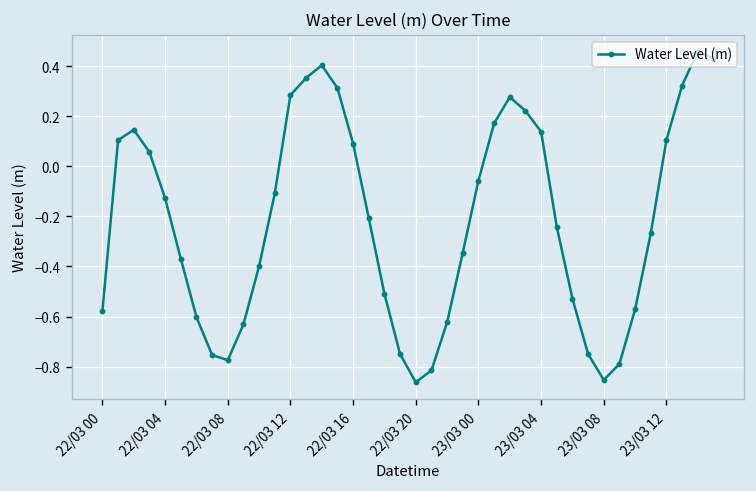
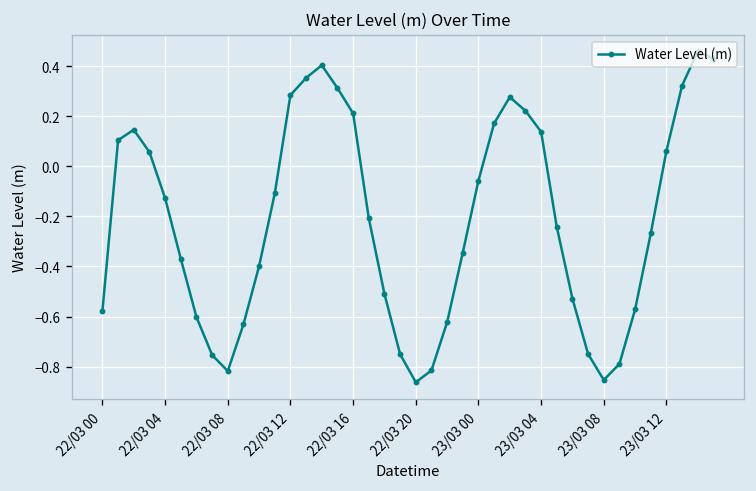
  {
    "22/03 00": -0.58,
    "22/03 04": -0.13,
-   "22/03 08": -0.77,
+   "22/03 08": -0.82,
    "22/03 12": 0.28,
-   "22/03 16": 0.09,
+   "22/03 16": 0.21,
    "22/03 20": -0.86,
    "23/03 00": -0.06,
    "23/03 04": 0.14,
    "23/03 08": -0.85,
-   "23/03 12": 0.11
+   "23/03 12": 0.06
  }
